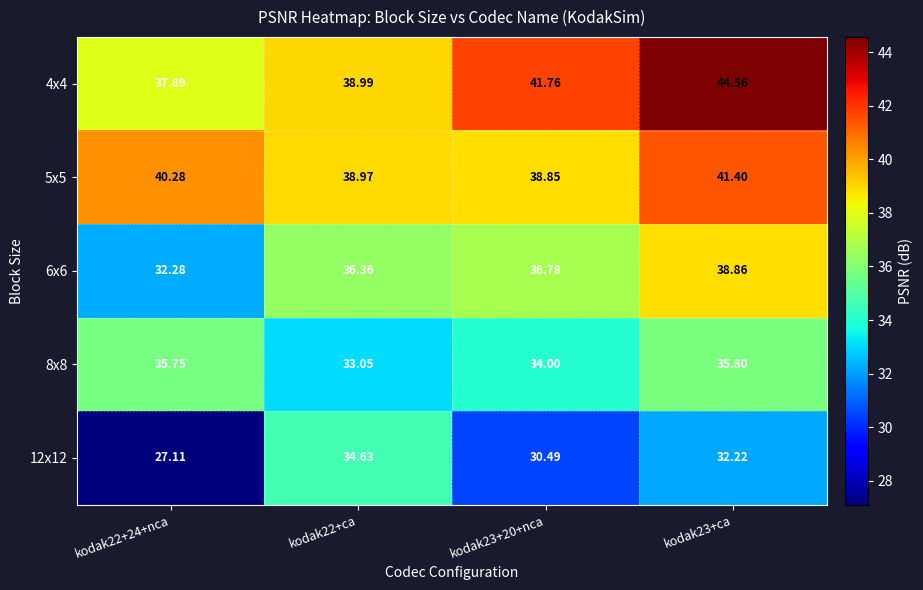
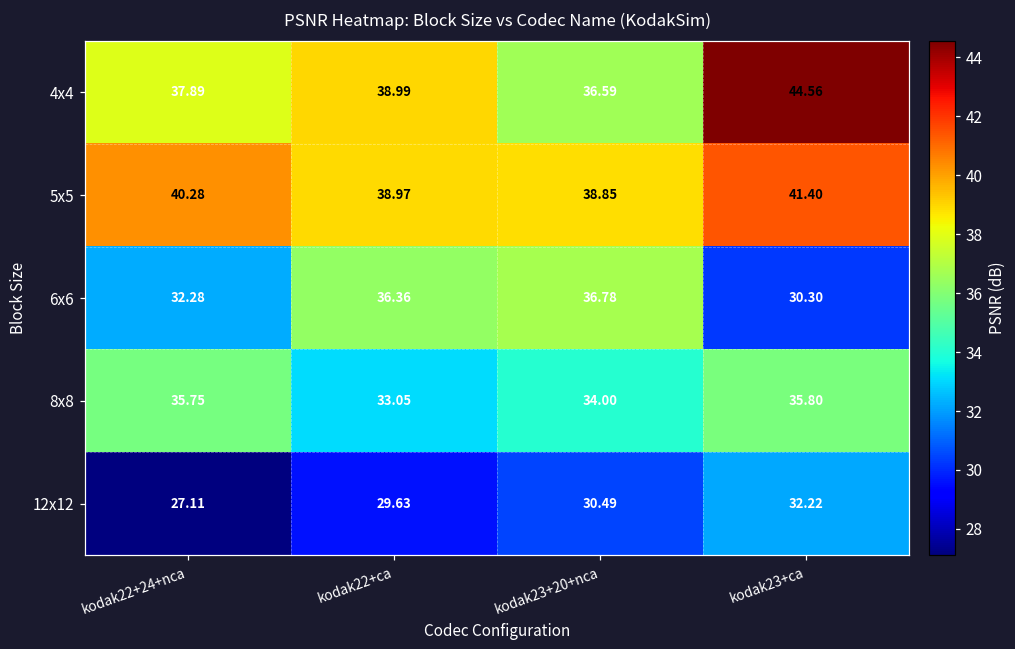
  {
    "4x4": {
      "kodak22+24+nca": 37.89,
      "kodak22+ca": 38.99,
-     "kodak23+20+nca": 41.76,
+     "kodak23+20+nca": 36.59,
      "kodak23+ca": 44.56
    },
    "5x5": {
      "kodak22+24+nca": 40.28,
      "kodak22+ca": 38.97,
      "kodak23+20+nca": 38.85,
      "kodak23+ca": 41.40
    },
    "6x6": {
      "kodak22+24+nca": 32.28,
      "kodak22+ca": 36.36,
      "kodak23+20+nca": 36.78,
-     "kodak23+ca": 38.86
+     "kodak23+ca": 30.30
    },
    "8x8": {
      "kodak22+24+nca": 35.75,
      "kodak22+ca": 33.05,
      "kodak23+20+nca": 34.00,
      "kodak23+ca": 35.80
    },
    "12x12": {
      "kodak22+24+nca": 27.11,
-     "kodak22+ca": 34.63,
+     "kodak22+ca": 29.63,
      "kodak23+20+nca": 30.49,
      "kodak23+ca": 32.22
    }
  }
